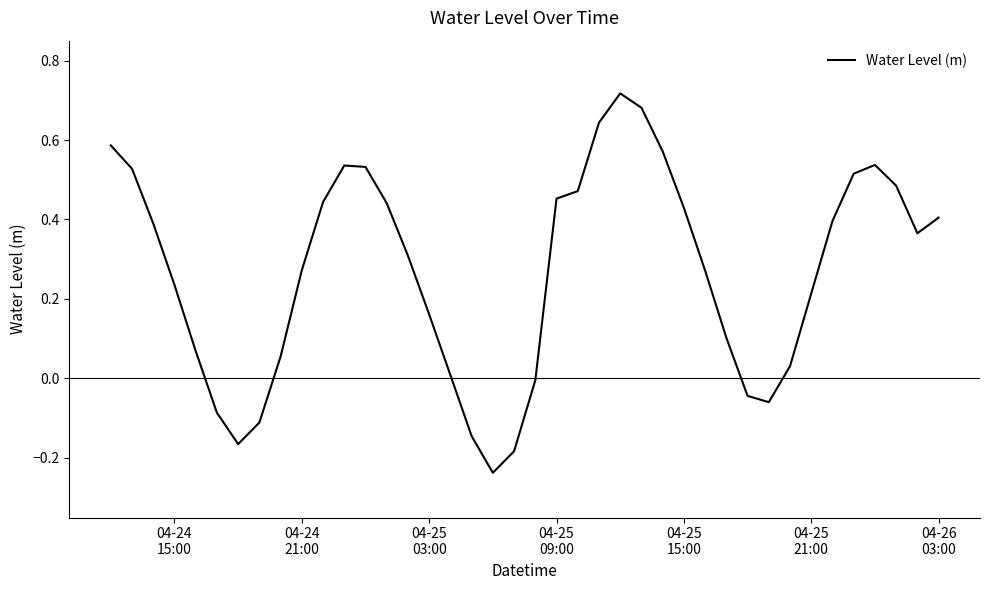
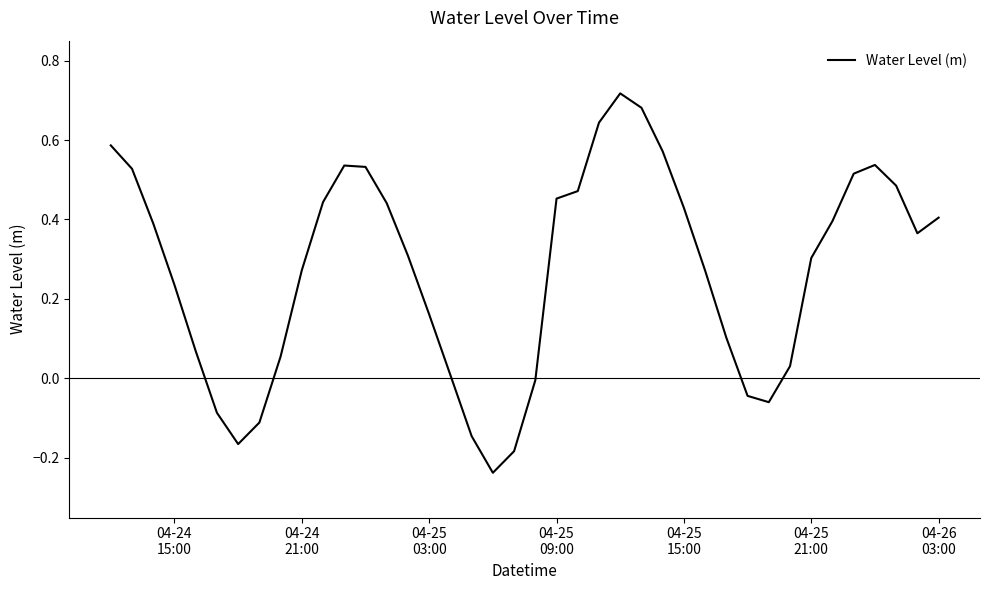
  {
    "04-24 15:00": 0.24,
    "04-24 21:00": 0.27,
    "04-25 03:00": 0.16,
    "04-25 09:00": 0.45,
    "04-25 15:00": 0.43,
-   "04-25 21:00": 0.21,
+   "04-25 21:00": 0.30,
    "04-26 03:00": 0.40
  }
